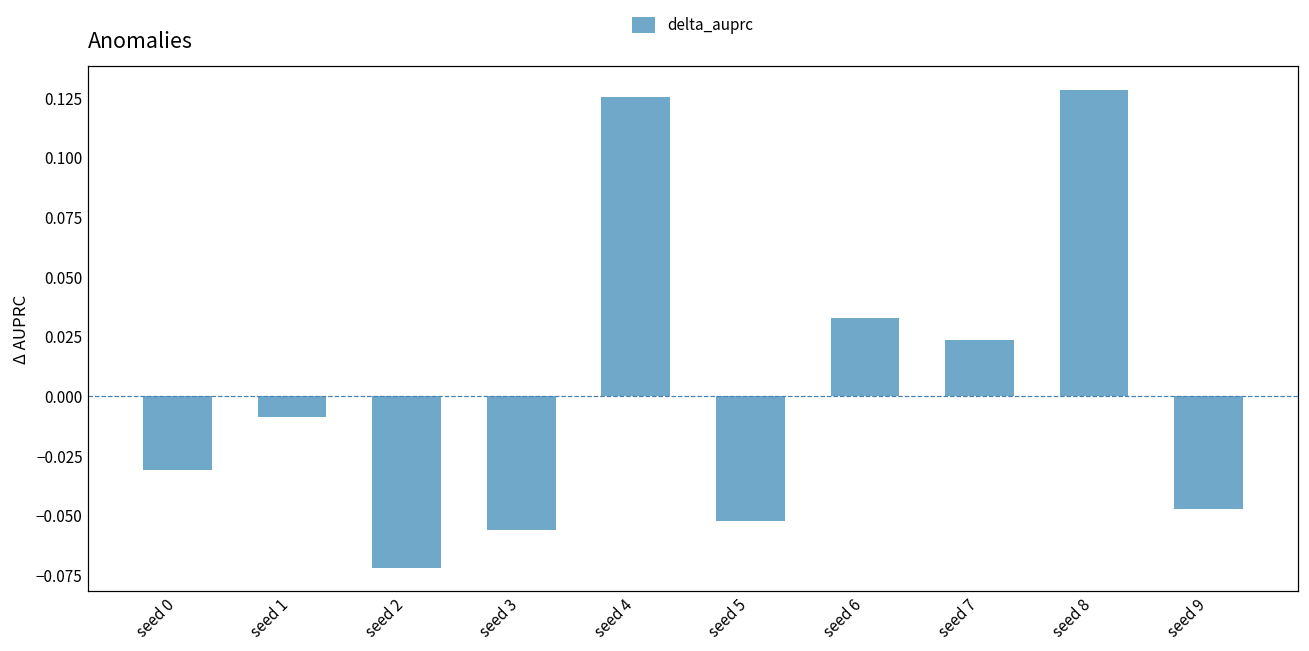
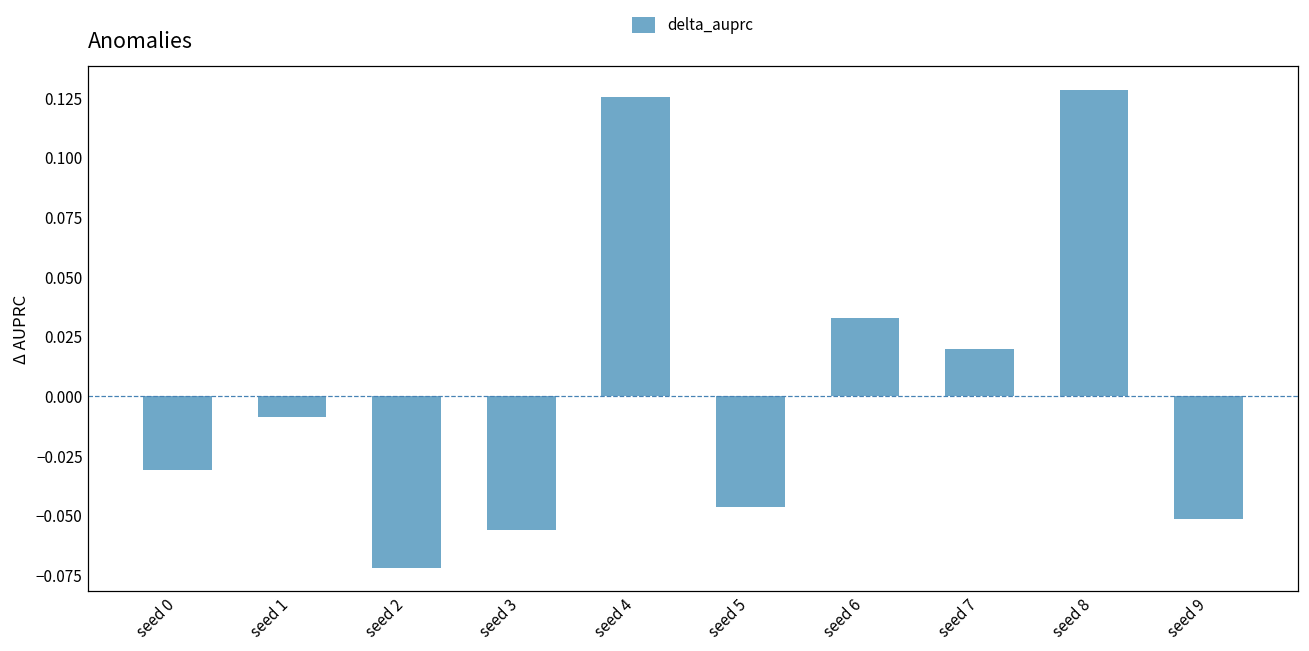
  {
    "seed 0": -0.031,
    "seed 1": -0.009,
    "seed 2": -0.072,
    "seed 3": -0.056,
    "seed 4": 0.126,
-   "seed 5": -0.052,
+   "seed 5": -0.046,
    "seed 6": 0.033,
-   "seed 7": 0.023,
+   "seed 7": 0.020,
    "seed 8": 0.128,
-   "seed 9": -0.047
+   "seed 9": -0.051
  }
